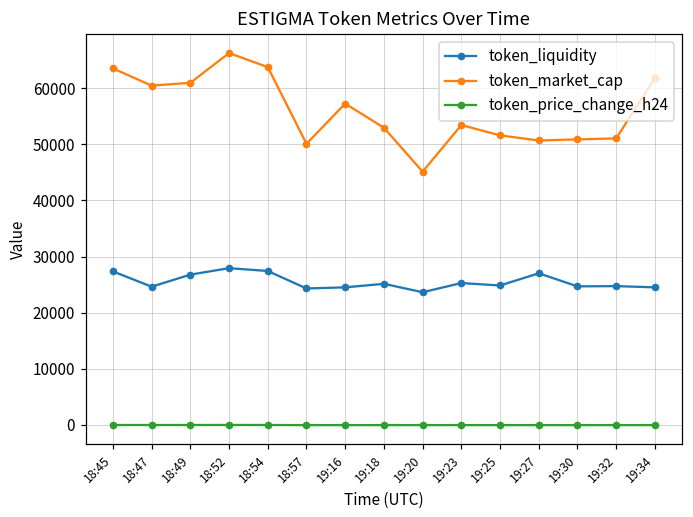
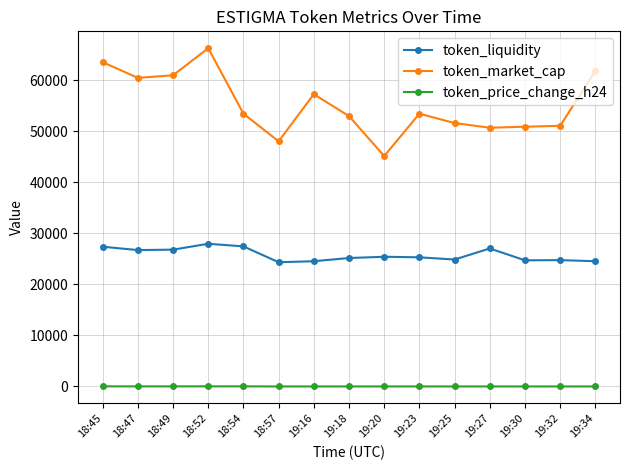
  {
    "token_liquidity": {
      "18:45": 27000,
-     "18:47": 25000,
+     "18:47": 27000,
      "18:49": 27000,
      "18:52": 28000,
      "18:54": 27000,
      "18:57": 24000,
      "19:16": 25000,
      "19:18": 25000,
-     "19:20": 24000,
+     "19:20": 25000,
      "19:23": 25000,
      "19:25": 25000,
      "19:27": 27000,
      "19:30": 25000,
      "19:32": 25000,
      "19:34": 25000
    },
    "token_market_cap": {
      "18:45": 64000,
      "18:47": 60000,
      "18:49": 61000,
      "18:52": 66000,
-     "18:54": 64000,
-     "18:57": 50000,
+     "18:54": 53000,
+     "18:57": 48000,
      "19:16": 57000,
      "19:18": 53000,
      "19:20": 45000,
      "19:23": 53000,
      "19:25": 52000,
      "19:27": 51000,
      "19:30": 51000,
      "19:32": 51000
    },
    "token_price_change_h24": {
      "18:45": 0,
      "18:47": 0,
      "18:49": 0,
      "18:52": 0,
      "18:54": 0,
      "18:57": 0,
      "19:16": 0,
      "19:18": 0,
      "19:20": 0,
      "19:23": 0,
      "19:25": 0,
      "19:27": 0,
      "19:30": 0,
      "19:32": 0,
      "19:34": 0
    }
  }
